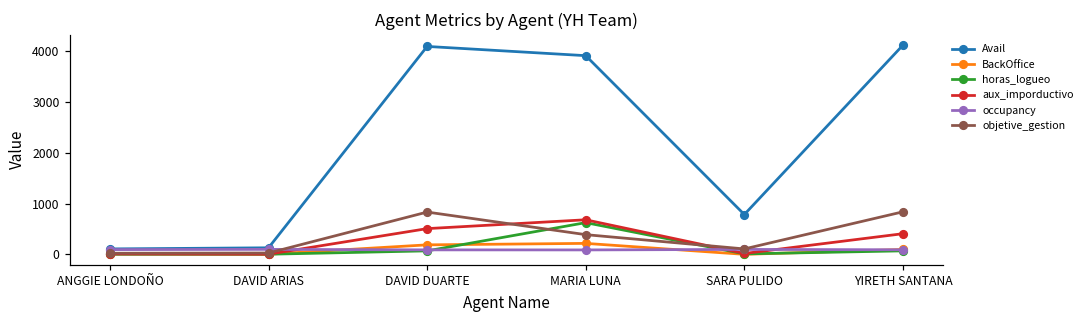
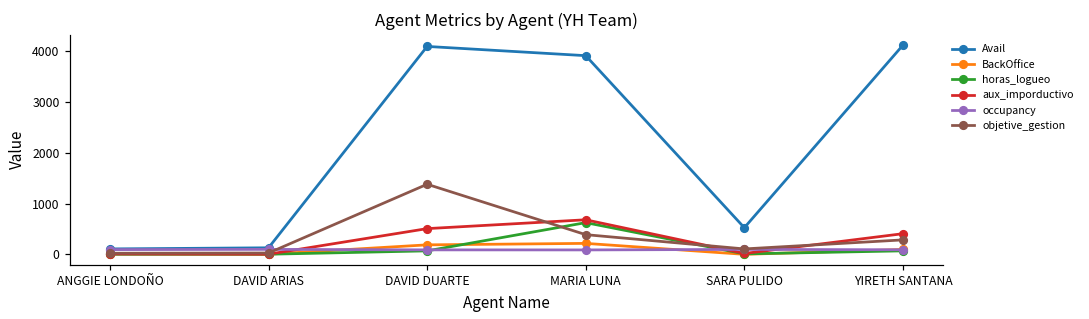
  {
    "Avail": {
      "DAVID DUARTE": 4100,
      "MARIA LUNA": 3900,
-     "SARA PULIDO": 800,
+     "SARA PULIDO": 500,
      "YIRETH SANTANA": 4100
    },
    "BackOffice": {
      "DAVID DUARTE": 200,
      "MARIA LUNA": 200
    },
    "horas_logueo": {
      "MARIA LUNA": 600
    },
    "aux_imporductivo": {
      "DAVID DUARTE": 500,
      "MARIA LUNA": 700,
      "YIRETH SANTANA": 400
    },
    "occupancy": {
      "MARIA LUNA": 100
    },
    "objetive_gestion": {
-     "DAVID DUARTE": 800,
+     "DAVID DUARTE": 1400,
      "MARIA LUNA": 400,
-     "YIRETH SANTANA": 800
+     "YIRETH SANTANA": 300
    }
  }
